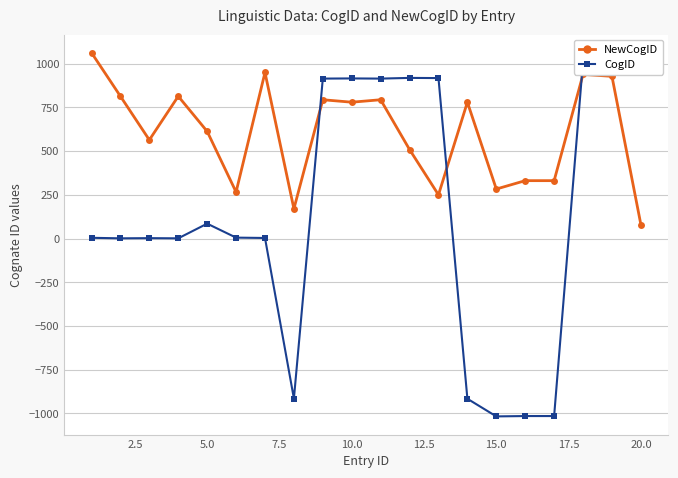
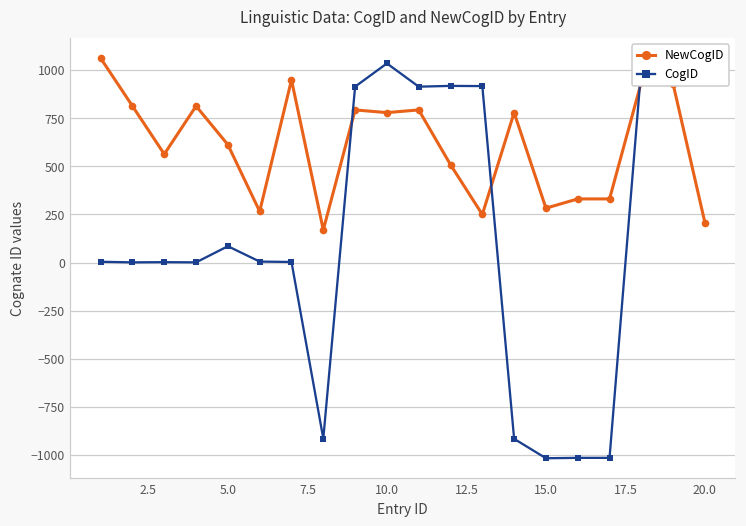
  {
    "NewCogID": {
      "5.0": 610,
      "10.0": 780,
      "15.0": 280,
-     "20.0": 80
+     "20.0": 210
    },
    "CogID": {
      "5.0": 90,
-     "10.0": 920,
+     "10.0": 1040,
      "15.0": -1020
    }
  }
